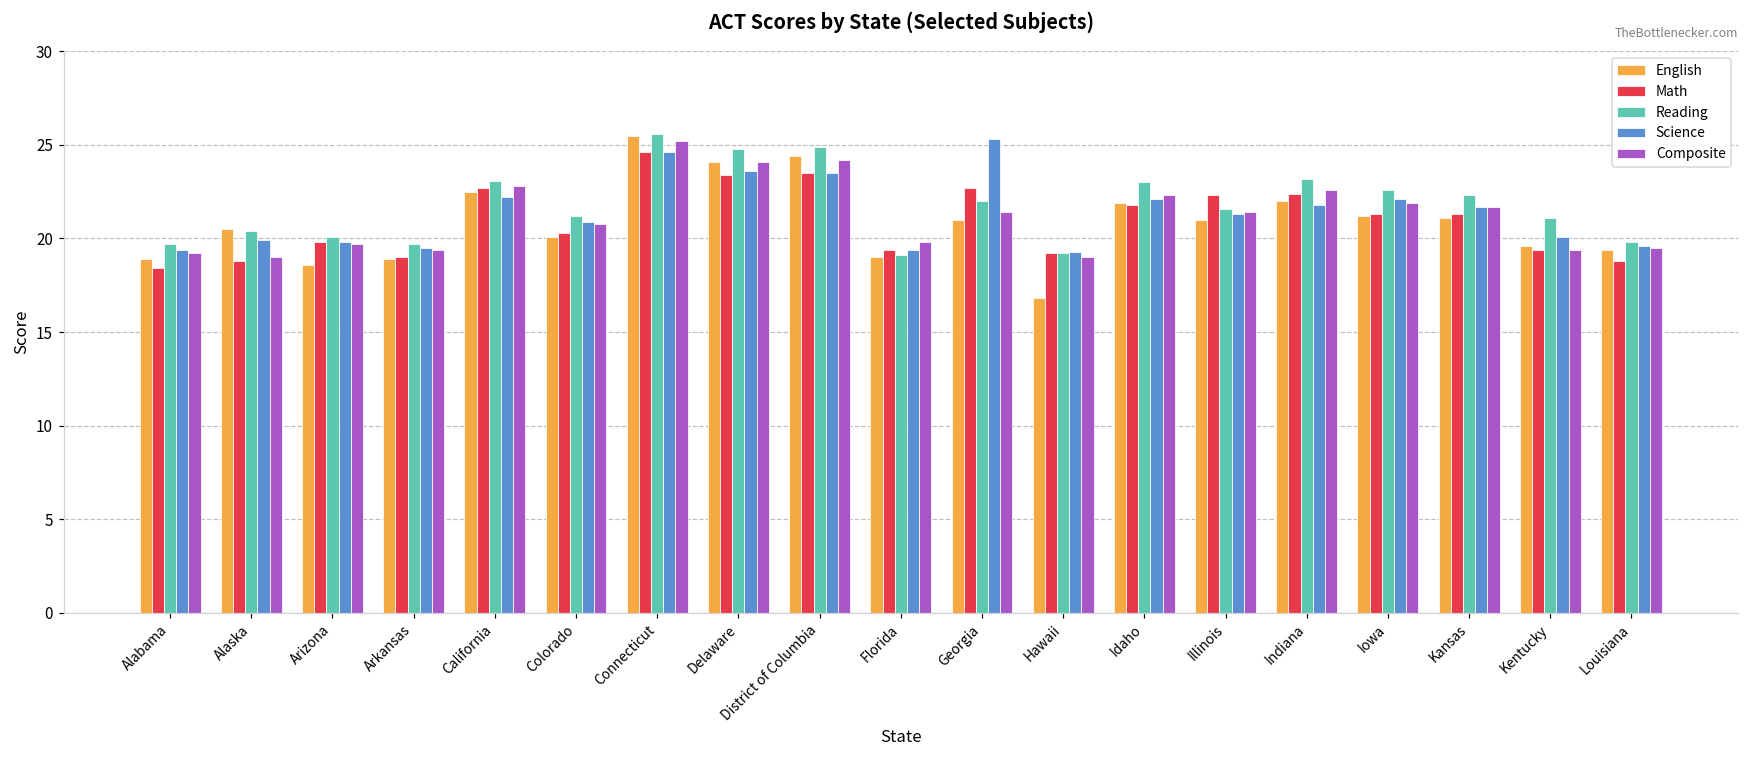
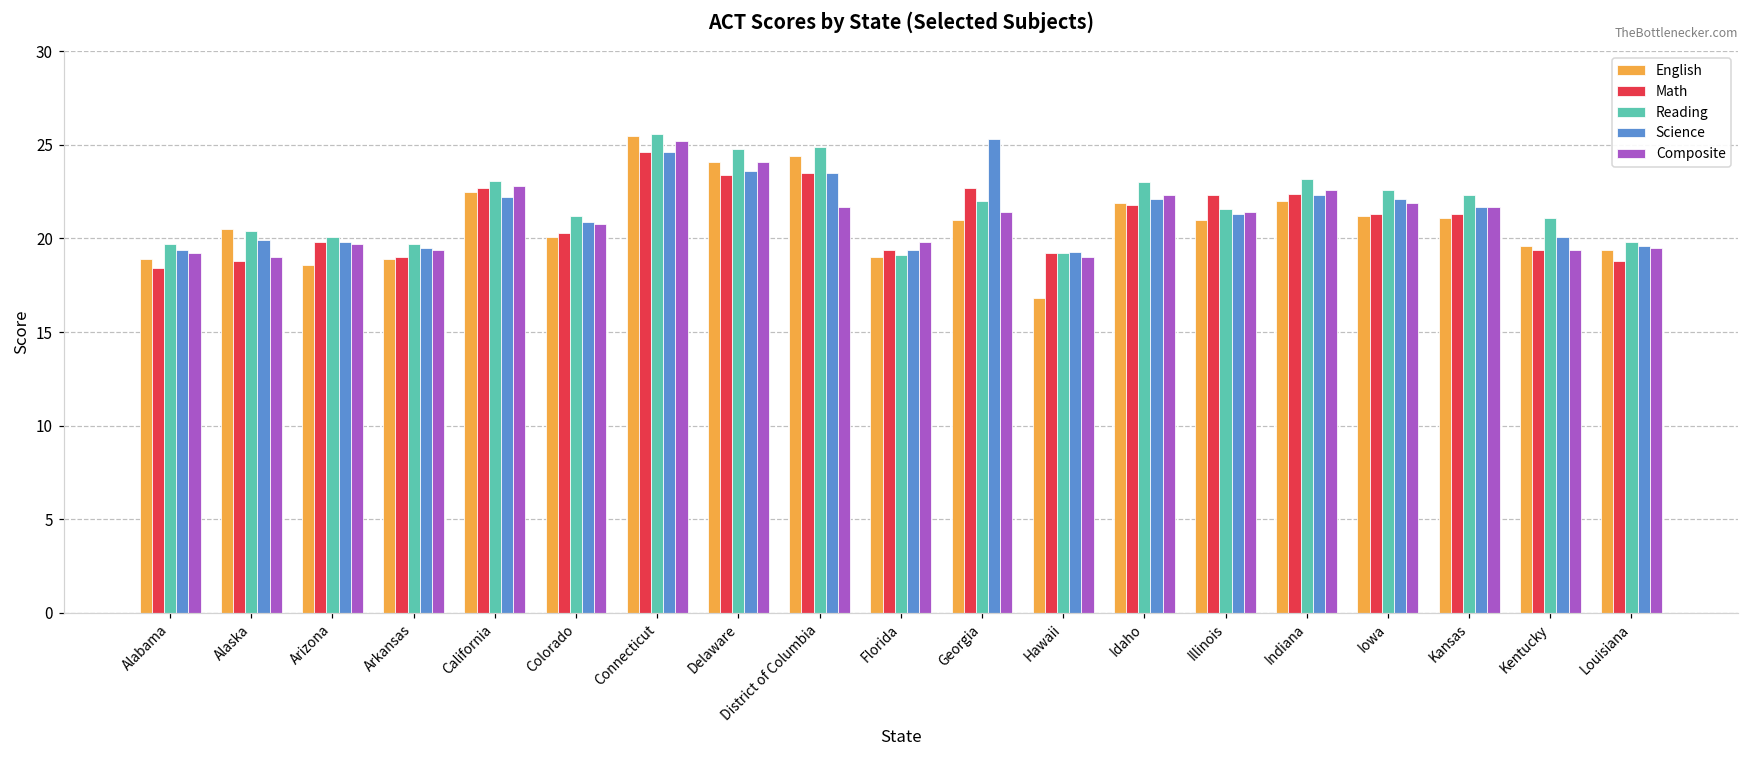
  {
    "English": {
      "Alabama": 18.9,
      "Alaska": 20.5,
      "Arizona": 18.6,
      "Arkansas": 18.9,
      "California": 22.5,
      "Colorado": 20.1,
      "Connecticut": 25.5,
      "Delaware": 24.1,
      "District of Columbia": 24.4,
      "Florida": 19.0,
      "Georgia": 21.0,
      "Hawaii": 16.8,
      "Idaho": 21.9,
      "Illinois": 21.0,
      "Indiana": 22.0,
      "Iowa": 21.2,
      "Kansas": 21.1,
      "Kentucky": 19.6,
      "Louisiana": 19.4
    },
    "Math": {
      "Alabama": 18.4,
      "Alaska": 18.8,
      "Arizona": 19.8,
      "Arkansas": 19.0,
      "California": 22.7,
      "Colorado": 20.3,
      "Connecticut": 24.6,
      "Delaware": 23.4,
      "District of Columbia": 23.5,
      "Florida": 19.4,
      "Georgia": 22.7,
      "Hawaii": 19.2,
      "Idaho": 21.8,
      "Illinois": 22.3,
      "Indiana": 22.4,
      "Iowa": 21.3,
      "Kansas": 21.3,
      "Kentucky": 19.4,
      "Louisiana": 18.8
    },
    "Reading": {
      "Alabama": 19.7,
      "Alaska": 20.4,
      "Arizona": 20.1,
      "Arkansas": 19.7,
      "California": 23.1,
      "Colorado": 21.2,
      "Connecticut": 25.6,
      "Delaware": 24.8,
      "District of Columbia": 24.9,
      "Florida": 19.1,
      "Georgia": 22.0,
      "Hawaii": 19.2,
      "Idaho": 23.0,
      "Illinois": 21.6,
      "Indiana": 23.2,
      "Iowa": 22.6,
      "Kansas": 22.3,
      "Kentucky": 21.1,
      "Louisiana": 19.8
    },
    "Science": {
      "Alabama": 19.4,
      "Alaska": 19.9,
      "Arizona": 19.8,
      "Arkansas": 19.5,
      "California": 22.2,
      "Colorado": 20.9,
      "Connecticut": 24.6,
      "Delaware": 23.6,
      "District of Columbia": 23.5,
      "Florida": 19.4,
      "Georgia": 25.3,
      "Hawaii": 19.3,
      "Idaho": 22.1,
      "Illinois": 21.3,
-     "Indiana": 21.8,
+     "Indiana": 22.3,
      "Iowa": 22.1,
      "Kansas": 21.7,
      "Kentucky": 20.1,
      "Louisiana": 19.6
    },
    "Composite": {
      "Alabama": 19.2,
      "Alaska": 19.0,
      "Arizona": 19.7,
      "Arkansas": 19.4,
      "California": 22.8,
      "Colorado": 20.8,
      "Connecticut": 25.2,
      "Delaware": 24.1,
-     "District of Columbia": 24.2,
+     "District of Columbia": 21.7,
      "Florida": 19.8,
      "Georgia": 21.4,
      "Hawaii": 19.0,
      "Idaho": 22.3,
      "Illinois": 21.4,
      "Indiana": 22.6,
      "Iowa": 21.9,
      "Kansas": 21.7,
      "Kentucky": 19.4,
      "Louisiana": 19.5
    }
  }
